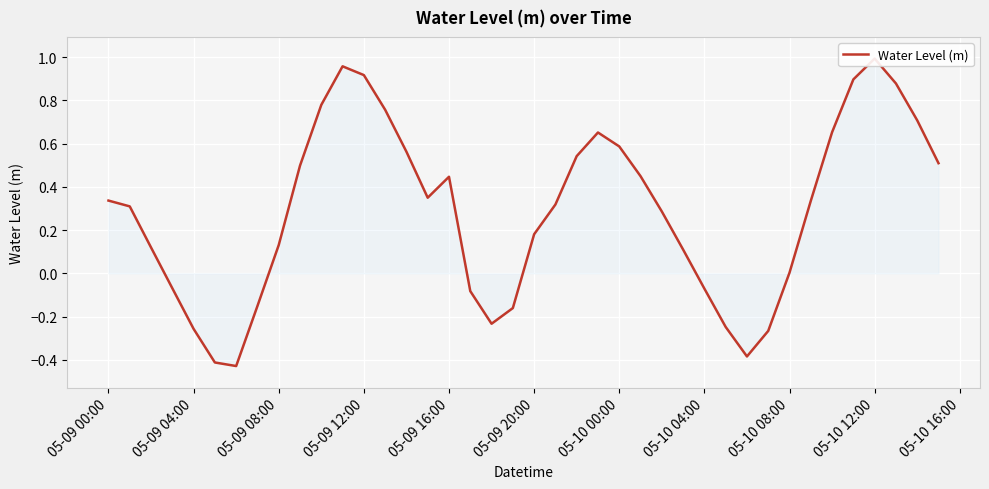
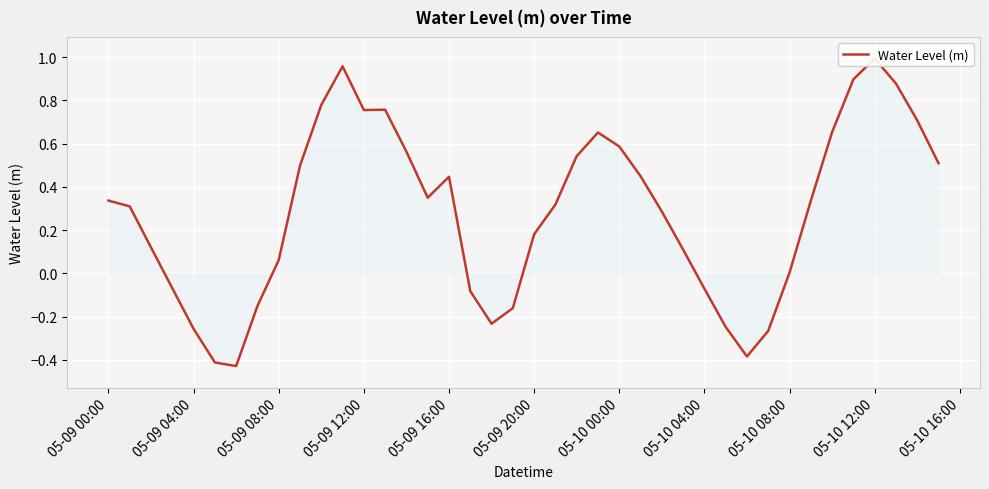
  {
    "Water Level (m)": {
      "05-09 04:00": -0.26,
-     "05-09 08:00": 0.13,
-     "05-09 12:00": 0.92,
+     "05-09 08:00": 0.06,
+     "05-09 12:00": 0.75,
      "05-10 04:00": -0.07
    }
  }
